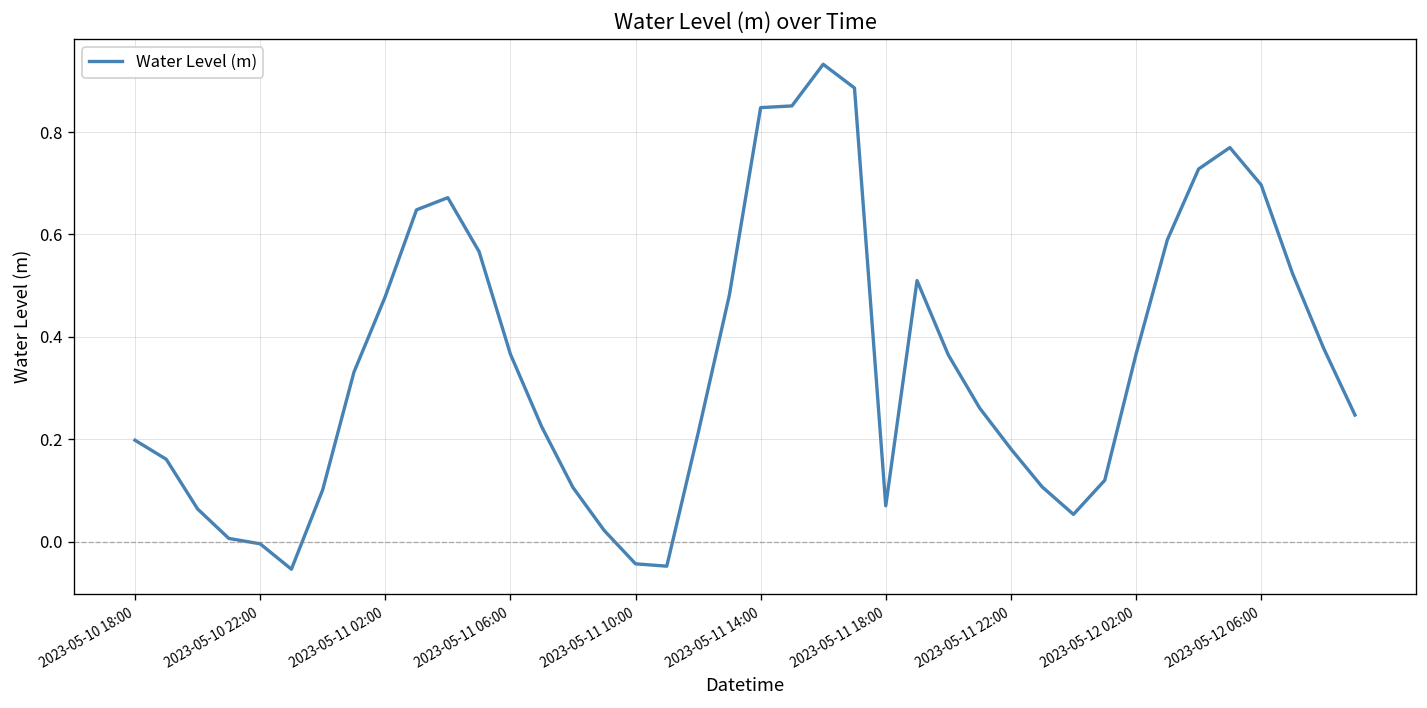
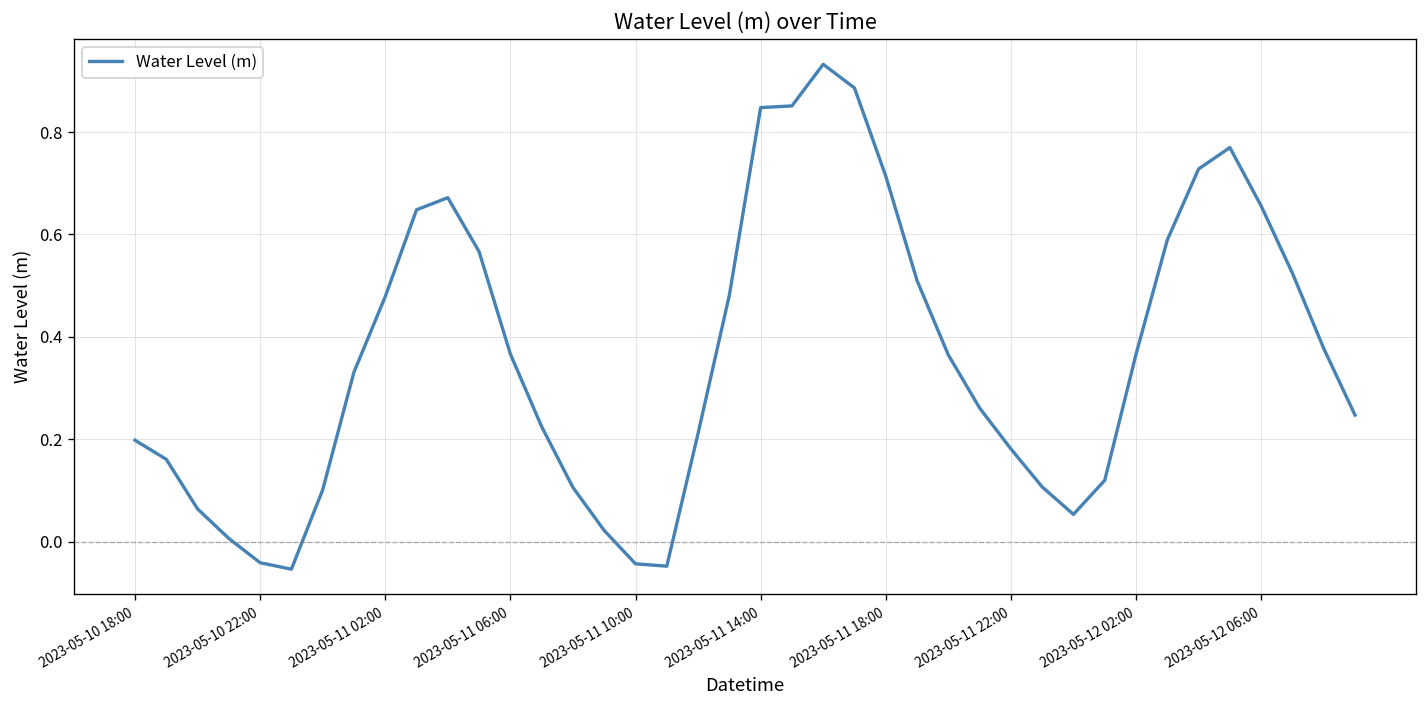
  {
    "2023-05-10 18:00": 0.20,
-   "2023-05-10 22:00": 0.00,
+   "2023-05-10 22:00": -0.04,
    "2023-05-11 02:00": 0.48,
    "2023-05-11 06:00": 0.37,
    "2023-05-11 10:00": -0.04,
    "2023-05-11 14:00": 0.85,
-   "2023-05-11 18:00": 0.07,
+   "2023-05-11 18:00": 0.71,
    "2023-05-11 22:00": 0.18,
    "2023-05-12 02:00": 0.37,
-   "2023-05-12 06:00": 0.70
+   "2023-05-12 06:00": 0.66
  }
